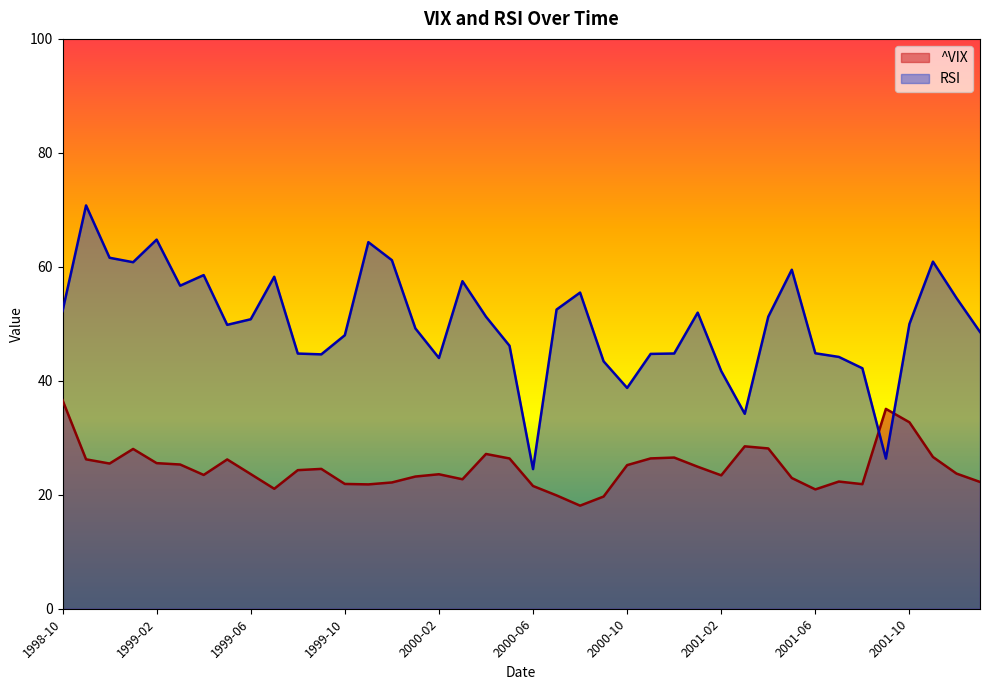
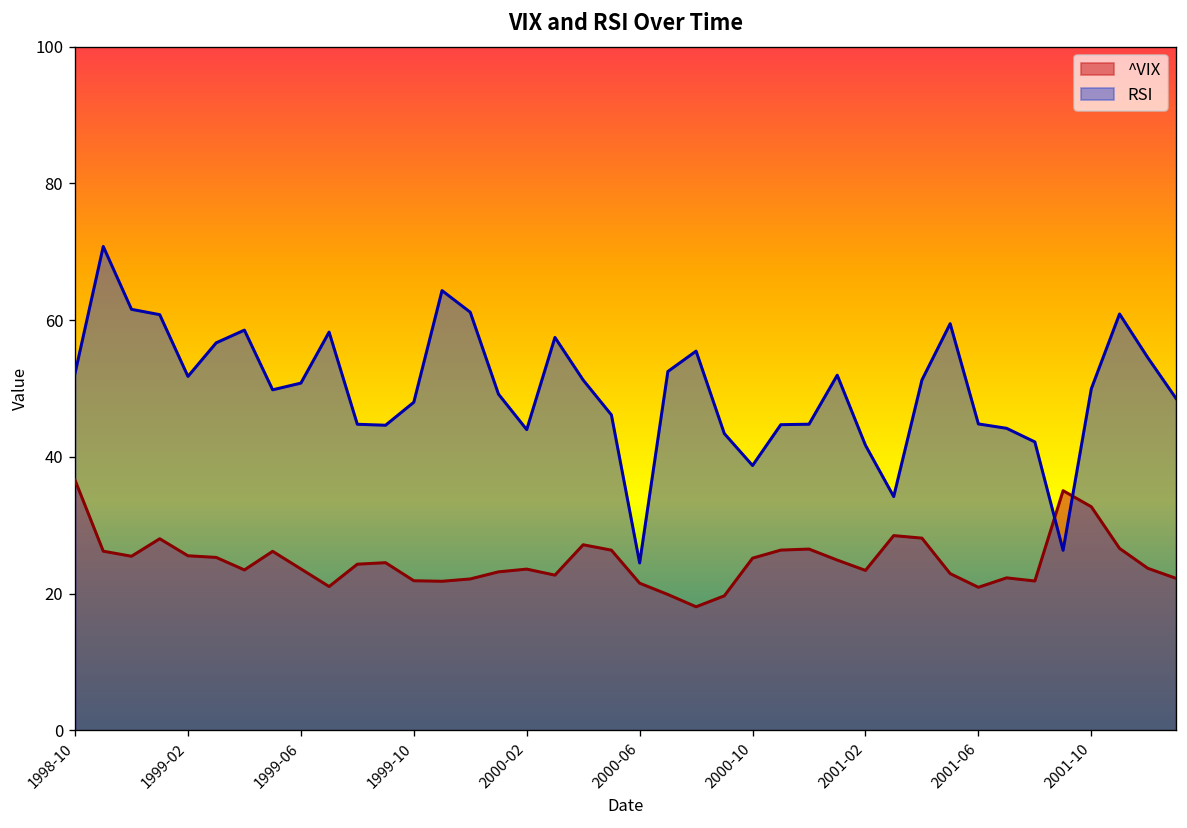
  {
    "^VIX": {
      "1998-10": 37,
      "1999-02": 26,
      "1999-06": 24,
      "1999-10": 22,
      "2000-02": 24,
      "2000-06": 22,
      "2000-10": 25,
      "2001-02": 23,
      "2001-06": 21,
      "2001-10": 33
    },
    "RSI": {
      "1998-10": 52,
-     "1999-02": 65,
+     "1999-02": 52,
      "1999-06": 51,
      "1999-10": 48,
      "2000-02": 44,
      "2000-06": 25,
      "2000-10": 39,
      "2001-02": 42,
      "2001-06": 45,
      "2001-10": 50
    }
  }
